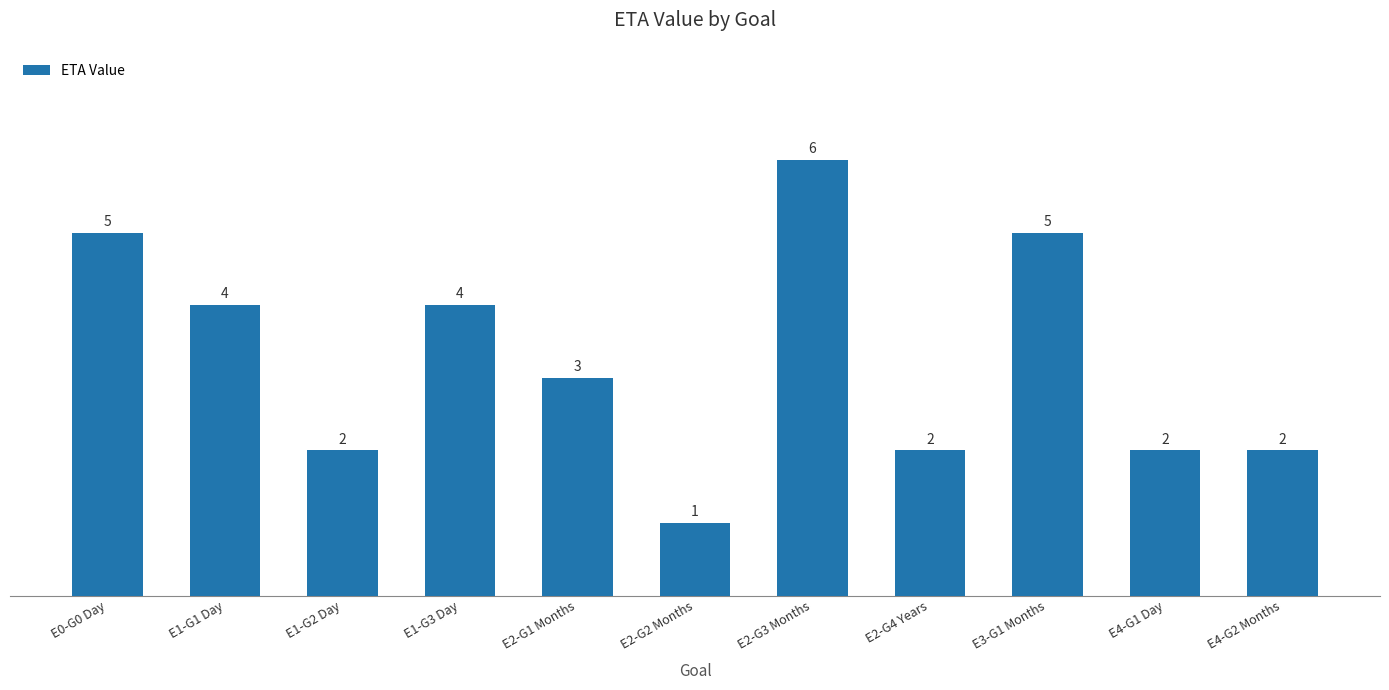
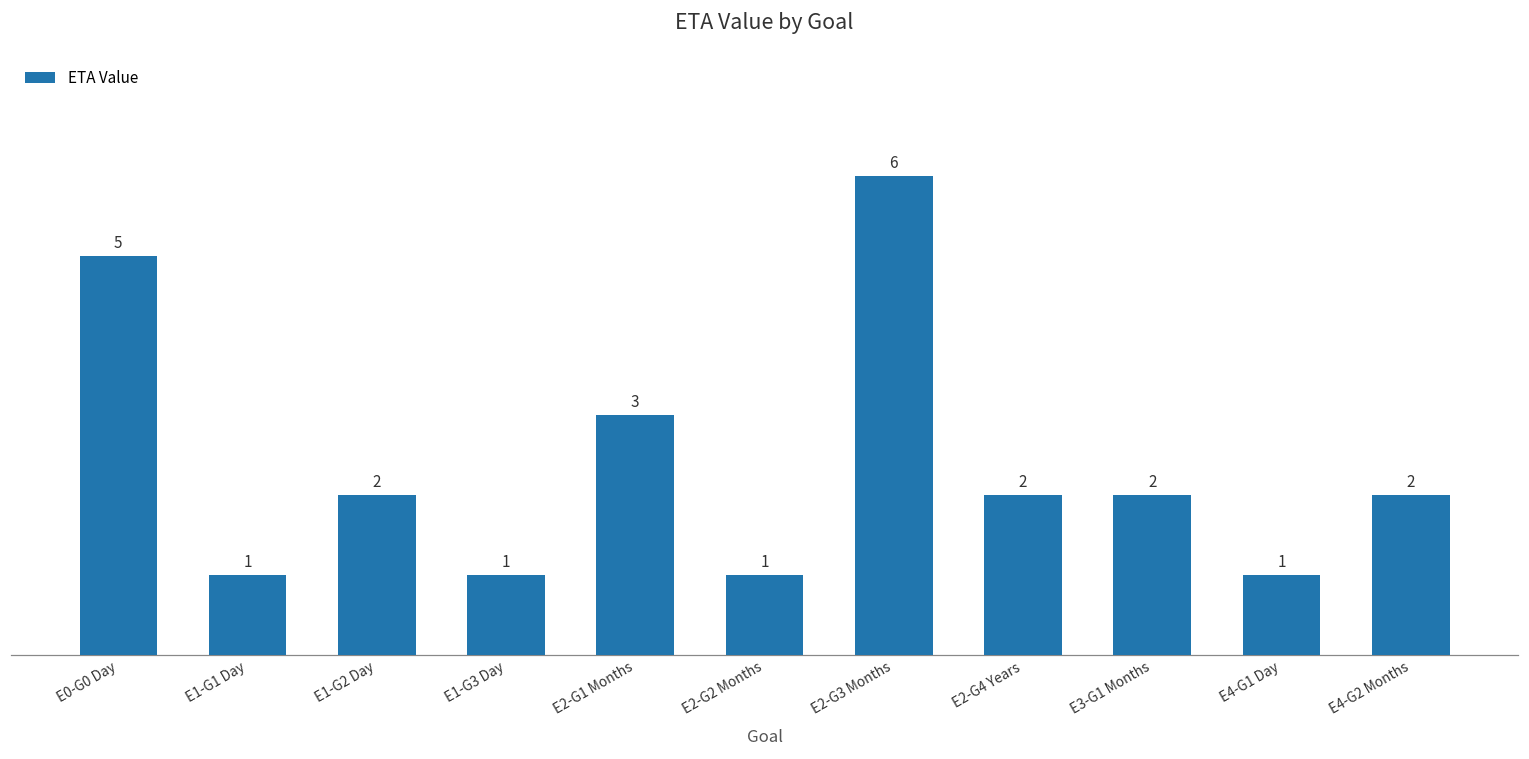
  {
    "E0-G0 Day": 5,
-   "E1-G1 Day": 4,
+   "E1-G1 Day": 1,
    "E1-G2 Day": 2,
-   "E1-G3 Day": 4,
+   "E1-G3 Day": 1,
    "E2-G1 Months": 3,
    "E2-G2 Months": 1,
    "E2-G3 Months": 6,
    "E2-G4 Years": 2,
-   "E3-G1 Months": 5,
-   "E4-G1 Day": 2,
+   "E3-G1 Months": 2,
+   "E4-G1 Day": 1,
    "E4-G2 Months": 2
  }
